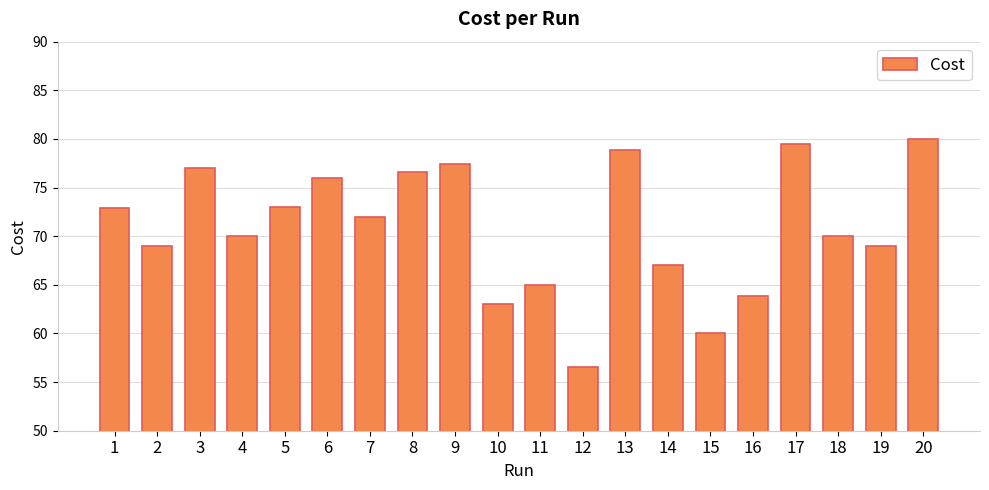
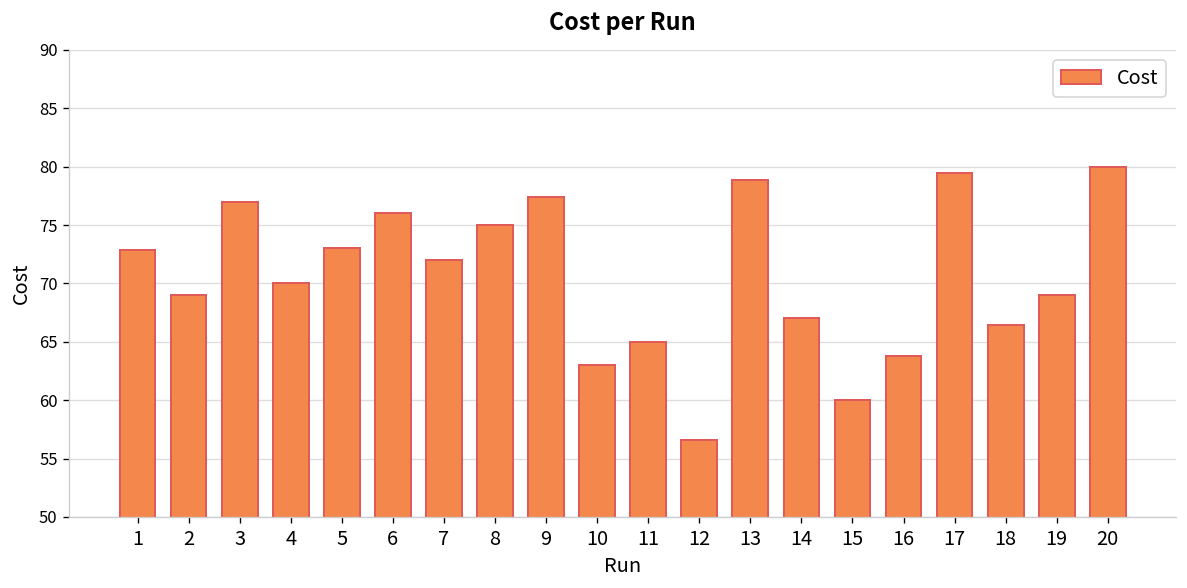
  {
    "1": 73,
    "2": 69,
    "3": 77,
    "4": 70,
    "5": 73,
    "6": 76,
    "7": 72,
-   "8": 77,
+   "8": 75,
    "9": 77,
    "10": 63,
    "11": 65,
    "12": 57,
    "13": 79,
    "14": 67,
    "15": 60,
    "16": 64,
    "17": 80,
-   "18": 70,
+   "18": 66,
    "19": 69,
    "20": 80
  }
